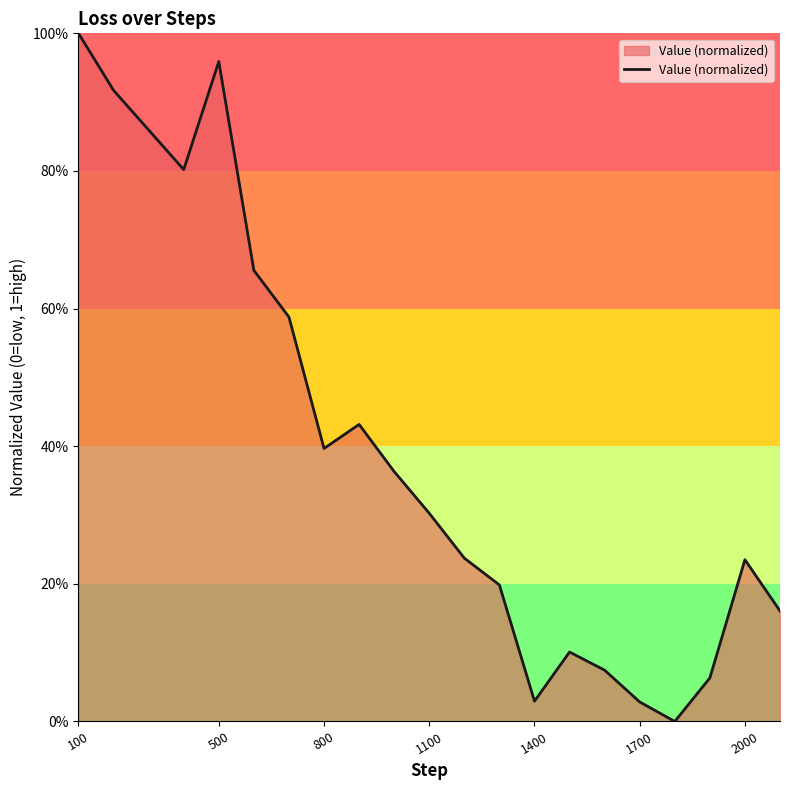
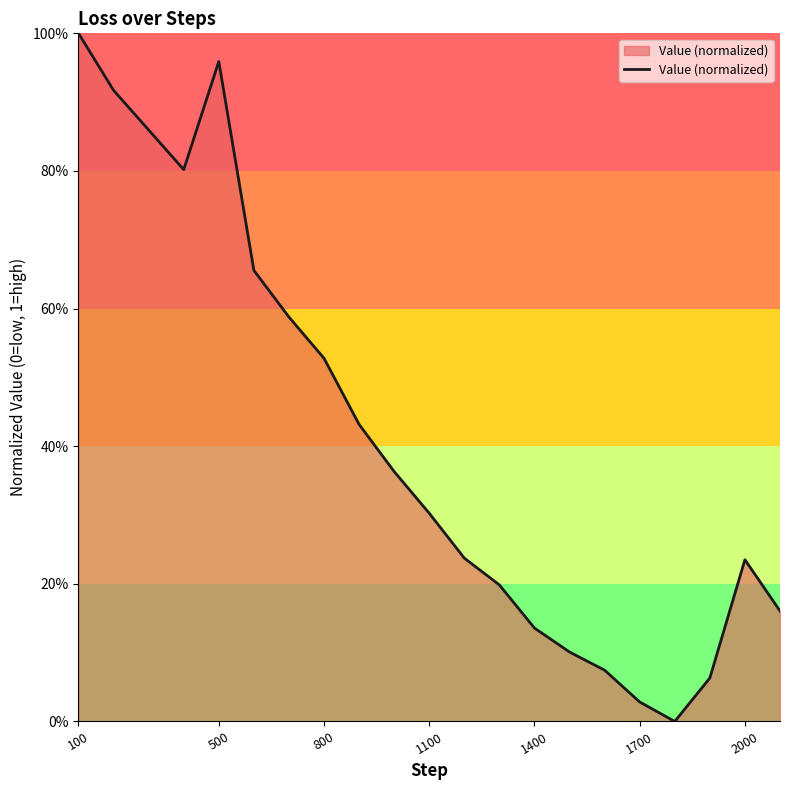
  {
    "100": "100%",
    "500": "96%",
-   "800": "40%",
+   "800": "53%",
    "1100": "30%",
-   "1400": "3%",
+   "1400": "14%",
    "1700": "3%",
    "2000": "24%"
  }
